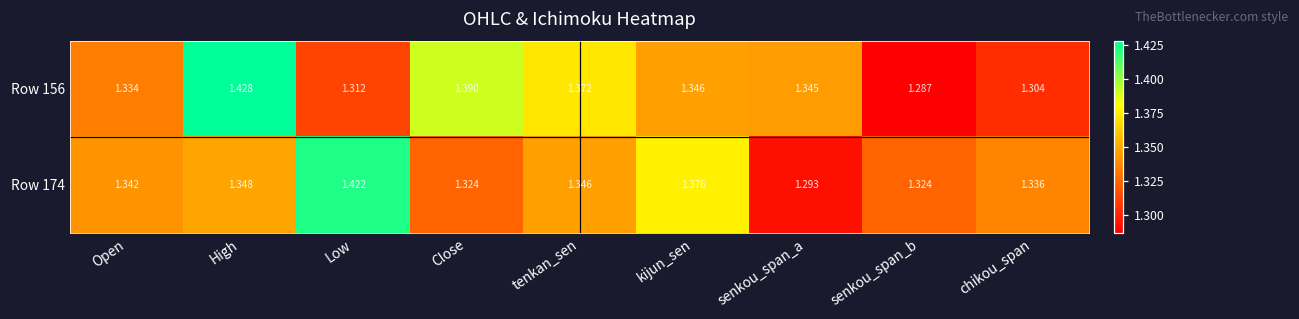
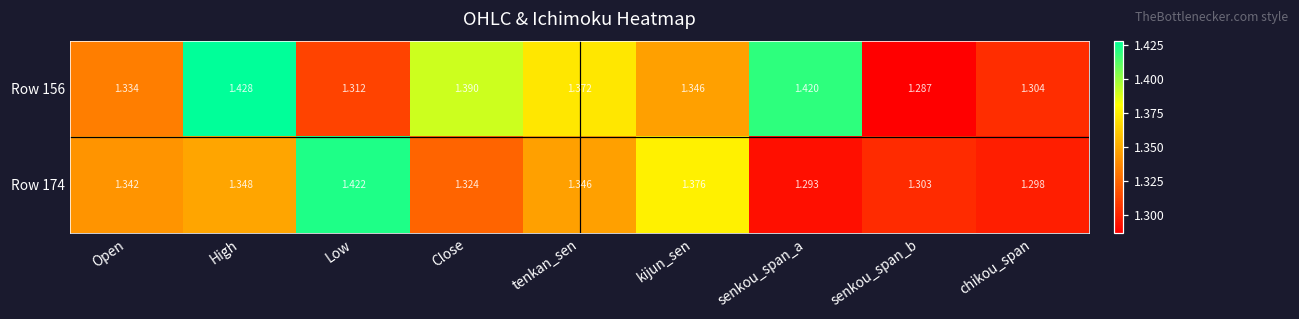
  {
    "Row 156": {
      "Open": 1.334,
      "High": 1.428,
      "Low": 1.312,
      "Close": 1.390,
      "tenkan_sen": 1.372,
      "kijun_sen": 1.346,
-     "senkou_span_a": 1.345,
+     "senkou_span_a": 1.420,
      "senkou_span_b": 1.287,
      "chikou_span": 1.304
    },
    "Row 174": {
      "Open": 1.342,
      "High": 1.348,
      "Low": 1.422,
      "Close": 1.324,
      "tenkan_sen": 1.346,
      "kijun_sen": 1.376,
      "senkou_span_a": 1.293,
-     "senkou_span_b": 1.324,
-     "chikou_span": 1.336
+     "senkou_span_b": 1.303,
+     "chikou_span": 1.298
    }
  }
